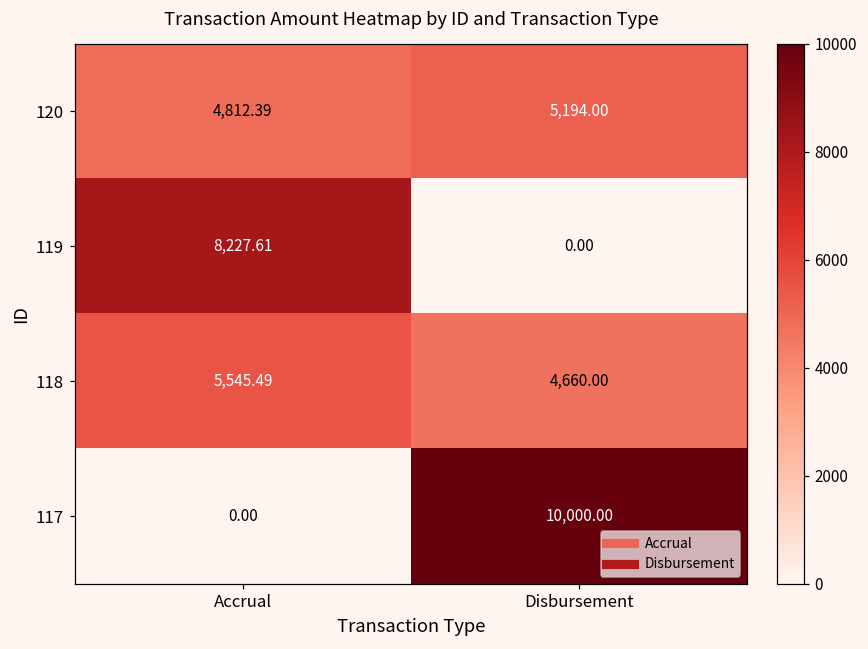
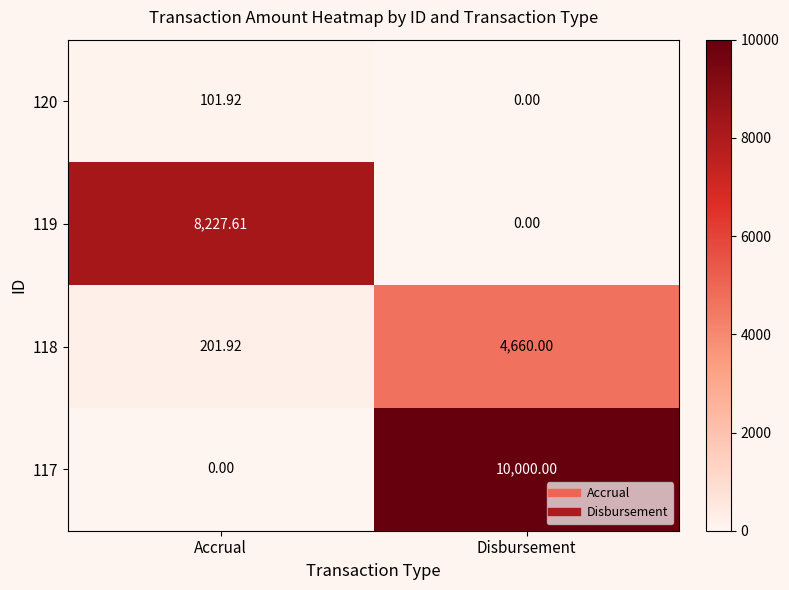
  {
    "120": {
-     "Accrual": "4,812.39",
-     "Disbursement": "5,194.00"
+     "Accrual": "101.92",
+     "Disbursement": "0.00"
    },
    "119": {
      "Accrual": "8,227.61",
      "Disbursement": "0.00"
    },
    "118": {
-     "Accrual": "5,545.49",
+     "Accrual": "201.92",
      "Disbursement": "4,660.00"
    },
    "117": {
      "Accrual": "0.00",
      "Disbursement": "10,000.00"
    }
  }
